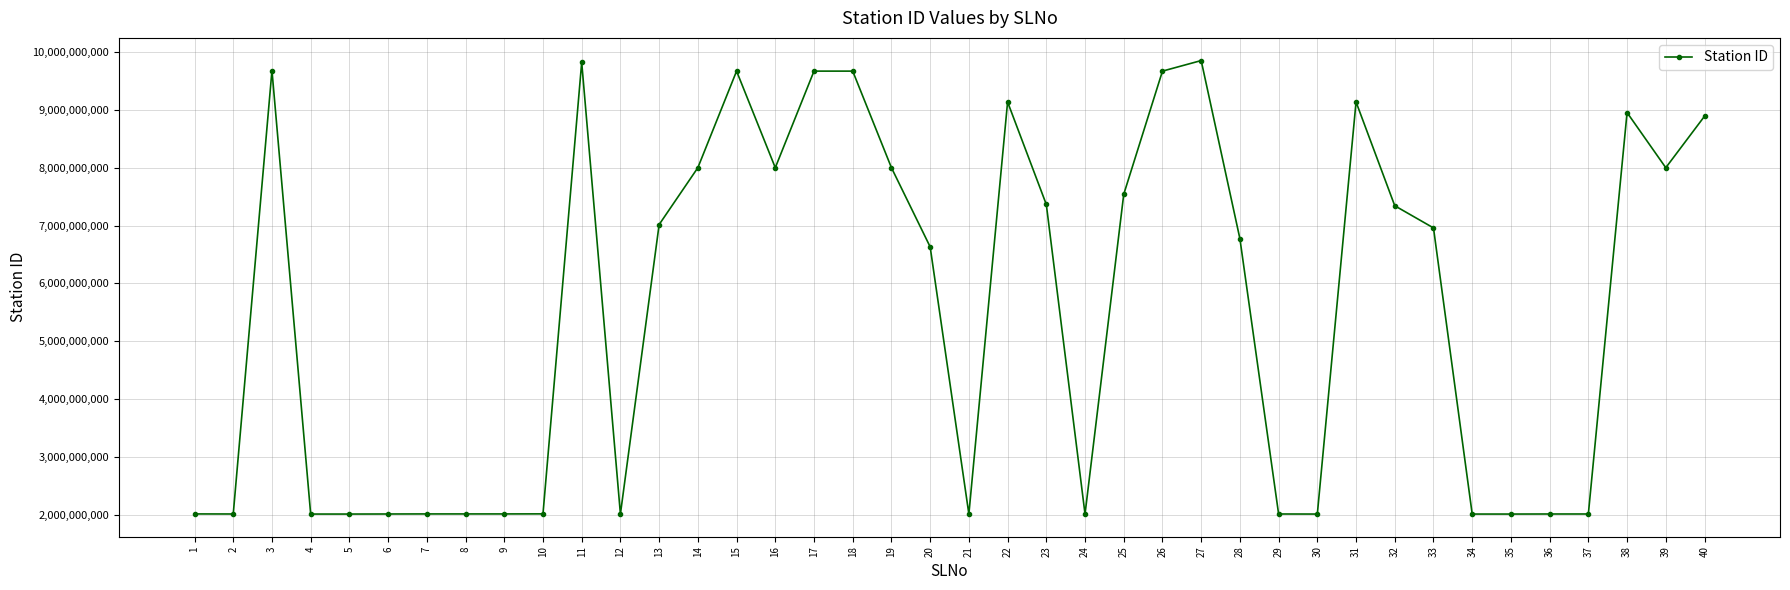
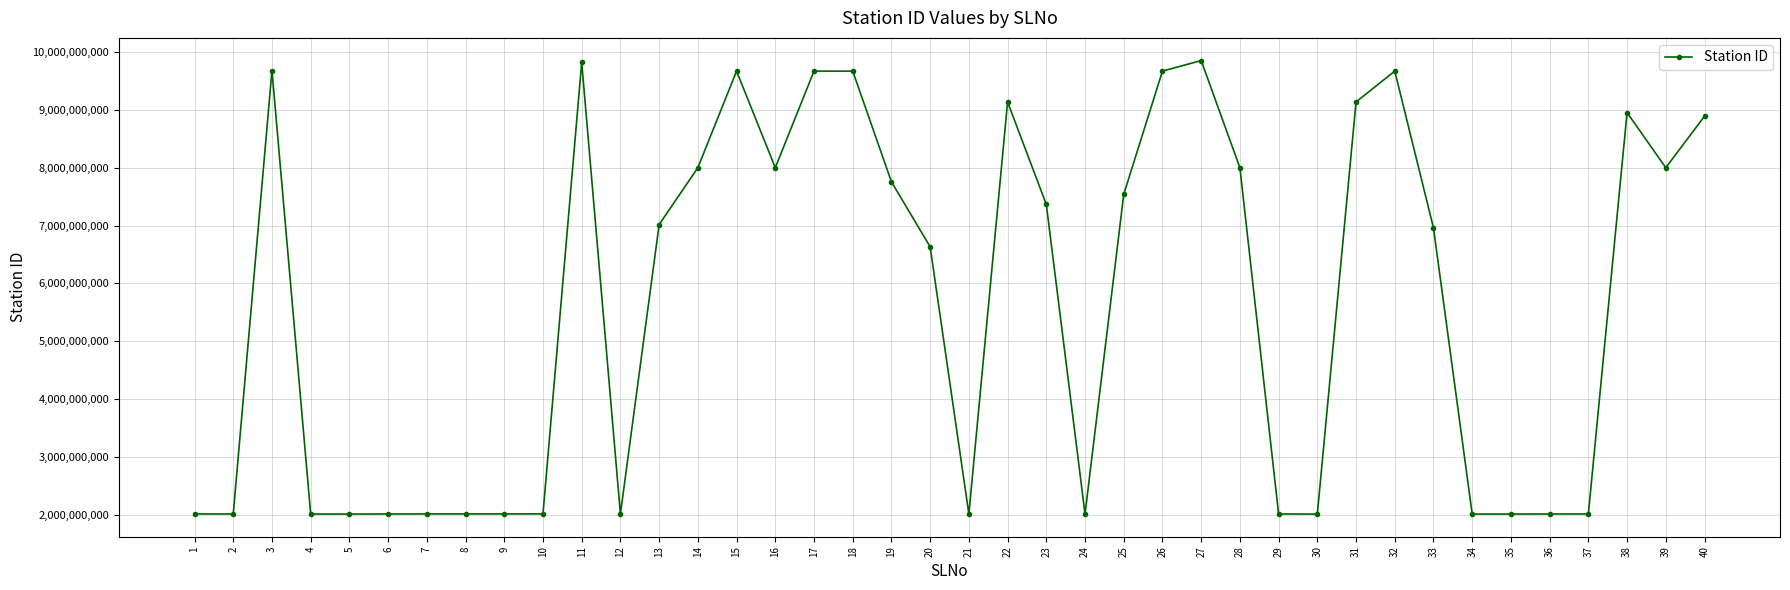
  {
    "1": "2,000,000,000",
    "2": "2,000,000,000",
    "3": "9,700,000,000",
    "4": "2,000,000,000",
    "5": "2,000,000,000",
    "6": "2,000,000,000",
    "7": "2,000,000,000",
    "8": "2,000,000,000",
    "9": "2,000,000,000",
    "10": "2,000,000,000",
    "11": "9,800,000,000",
    "12": "2,000,000,000",
    "13": "7,000,000,000",
    "14": "8,000,000,000",
    "15": "9,700,000,000",
    "16": "8,000,000,000",
    "17": "9,700,000,000",
    "18": "9,700,000,000",
-   "19": "8,000,000,000",
+   "19": "7,800,000,000",
    "20": "6,600,000,000",
    "21": "2,000,000,000",
    "22": "9,100,000,000",
    "23": "7,400,000,000",
    "24": "2,000,000,000",
    "25": "7,500,000,000",
    "26": "9,700,000,000",
    "27": "9,800,000,000",
-   "28": "6,800,000,000",
+   "28": "8,000,000,000",
    "29": "2,000,000,000",
    "30": "2,000,000,000",
    "31": "9,100,000,000",
-   "32": "7,300,000,000",
+   "32": "9,700,000,000",
    "33": "7,000,000,000",
    "34": "2,000,000,000",
    "35": "2,000,000,000",
    "36": "2,000,000,000",
    "37": "2,000,000,000",
    "38": "9,000,000,000",
    "39": "8,000,000,000",
    "40": "8,900,000,000"
  }
